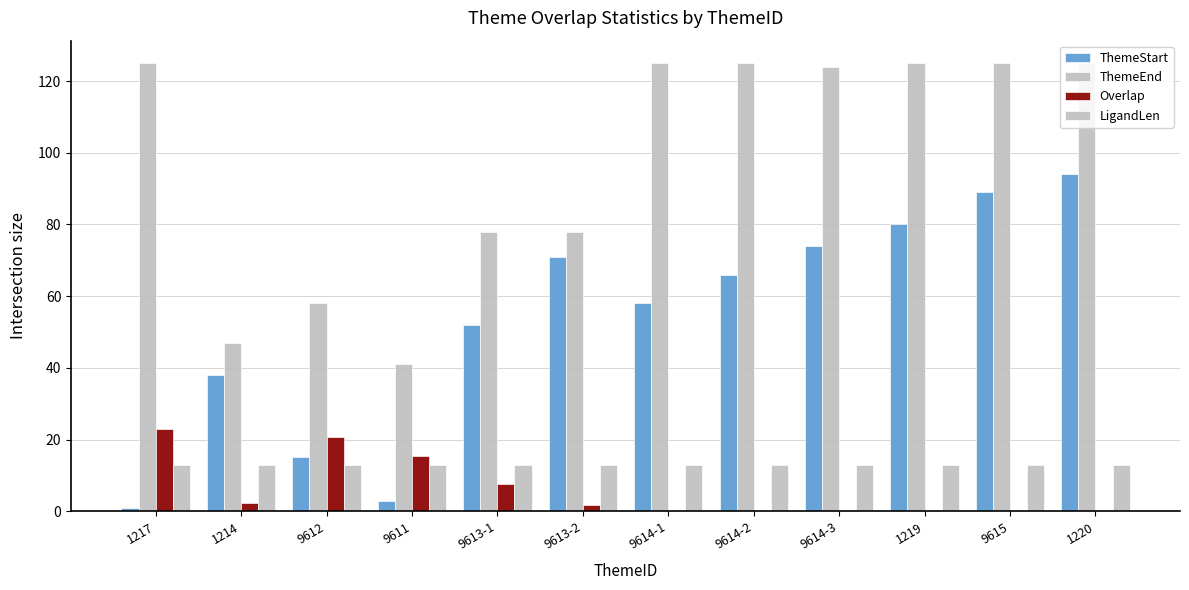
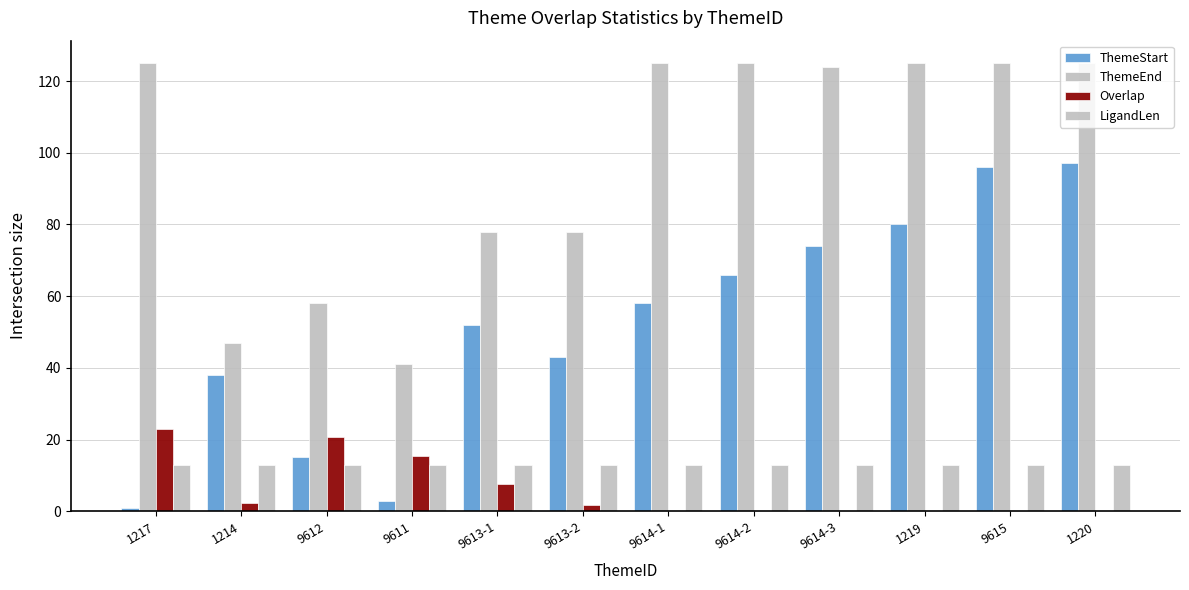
  {
    "ThemeStart": {
      "1217": 1,
      "1214": 38,
      "9612": 15,
      "9611": 3,
      "9613-1": 52,
-     "9613-2": 71,
+     "9613-2": 43,
      "9614-1": 58,
      "9614-2": 66,
      "9614-3": 74,
      "1219": 80,
-     "9615": 89,
-     "1220": 94
+     "9615": 96,
+     "1220": 97
    },
    "Overlap": {
      "1217": 23,
      "1214": 2,
      "9612": 21,
      "9611": 15,
      "9613-1": 8,
      "9613-2": 2,
      "9614-1": 0,
      "9614-2": 0,
      "9614-3": 0,
      "1219": 0,
      "9615": 0,
      "1220": 0
    }
  }
